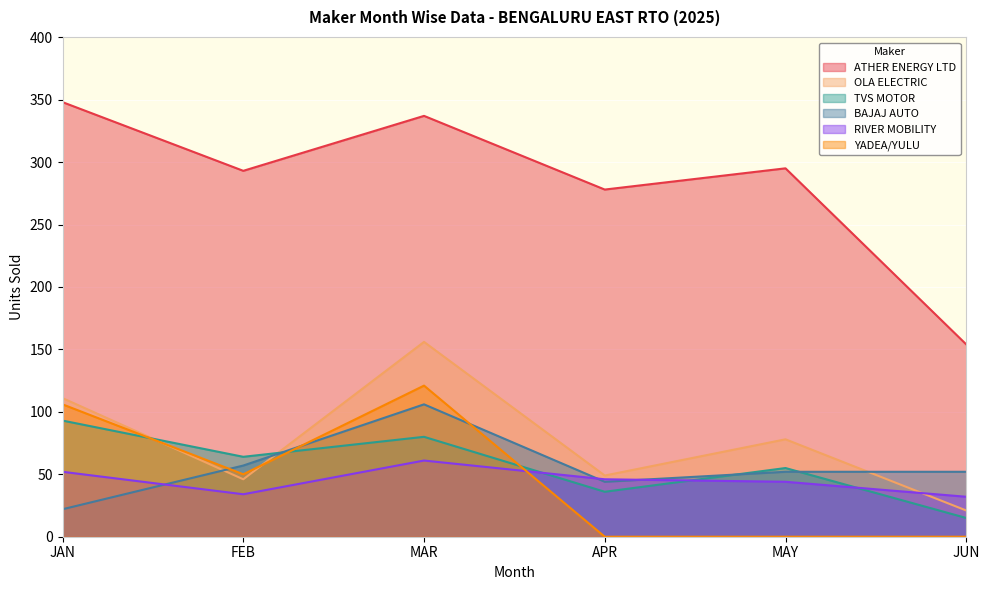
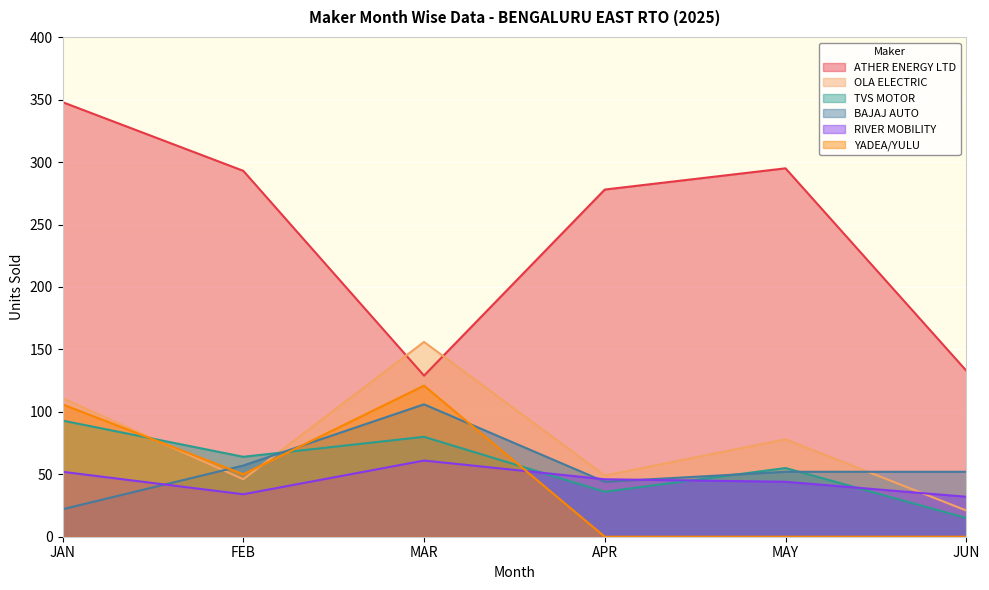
  {
    "ATHER ENERGY LTD": {
      "JAN": 348,
      "FEB": 293,
-     "MAR": 337,
+     "MAR": 129,
      "APR": 278,
      "MAY": 295,
-     "JUN": 154
+     "JUN": 133
    },
    "OLA ELECTRIC": {
      "JAN": 111,
      "FEB": 46,
      "MAR": 156,
      "APR": 49,
      "MAY": 78,
      "JUN": 21
    },
    "RIVER MOBILITY": {
      "JAN": 52,
      "FEB": 34,
      "MAR": 61,
      "MAY": 44,
      "JUN": 32
    },
    "YADEA/YULU": {
      "JAN": 106,
      "FEB": 50,
      "MAR": 121,
      "APR": 0,
      "MAY": 0,
      "JUN": 0
    }
  }
